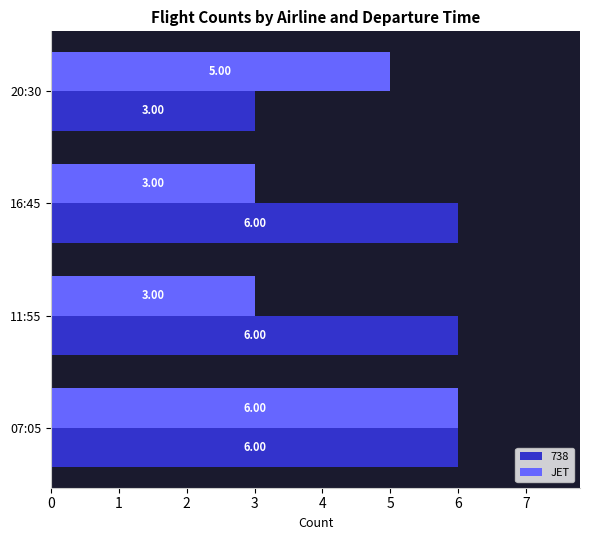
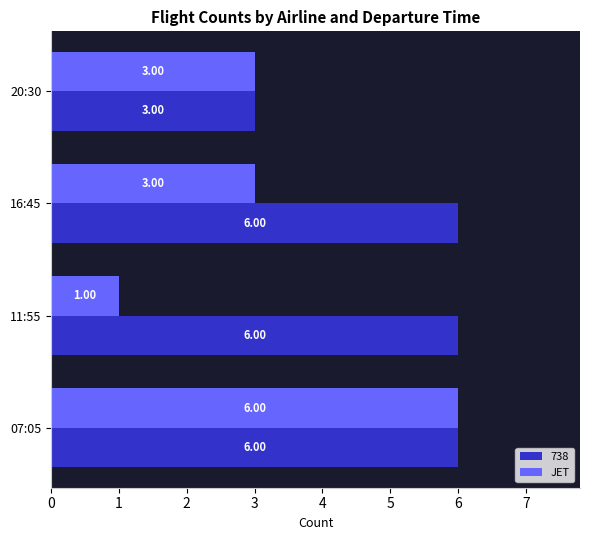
  {
    "738": {
      "20:30": 3.00,
      "16:45": 6.00,
      "11:55": 6.00,
      "07:05": 6.00
    },
    "JET": {
-     "20:30": 5.00,
+     "20:30": 3.00,
      "16:45": 3.00,
-     "11:55": 3.00,
+     "11:55": 1.00,
      "07:05": 6.00
    }
  }
